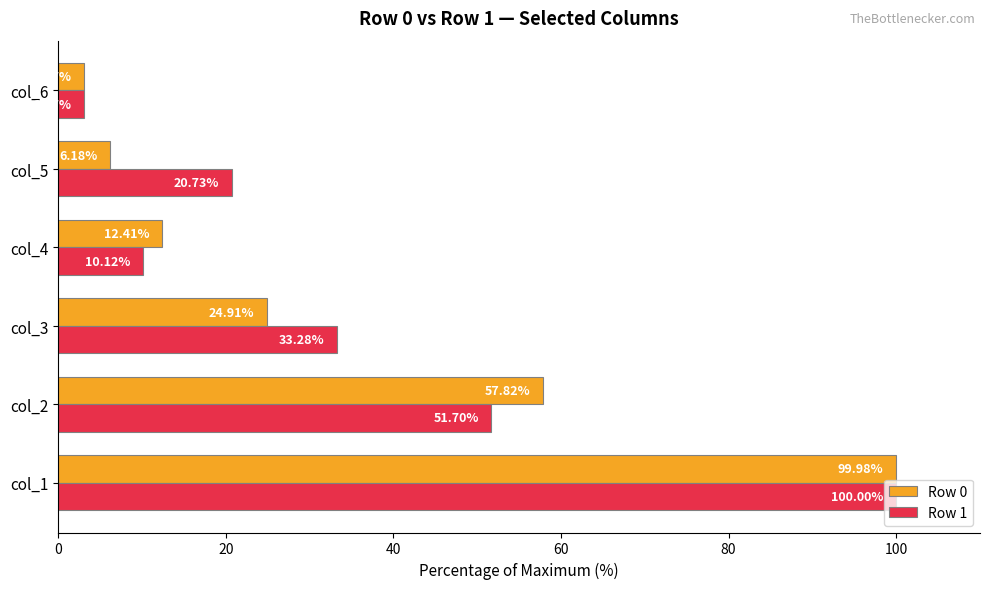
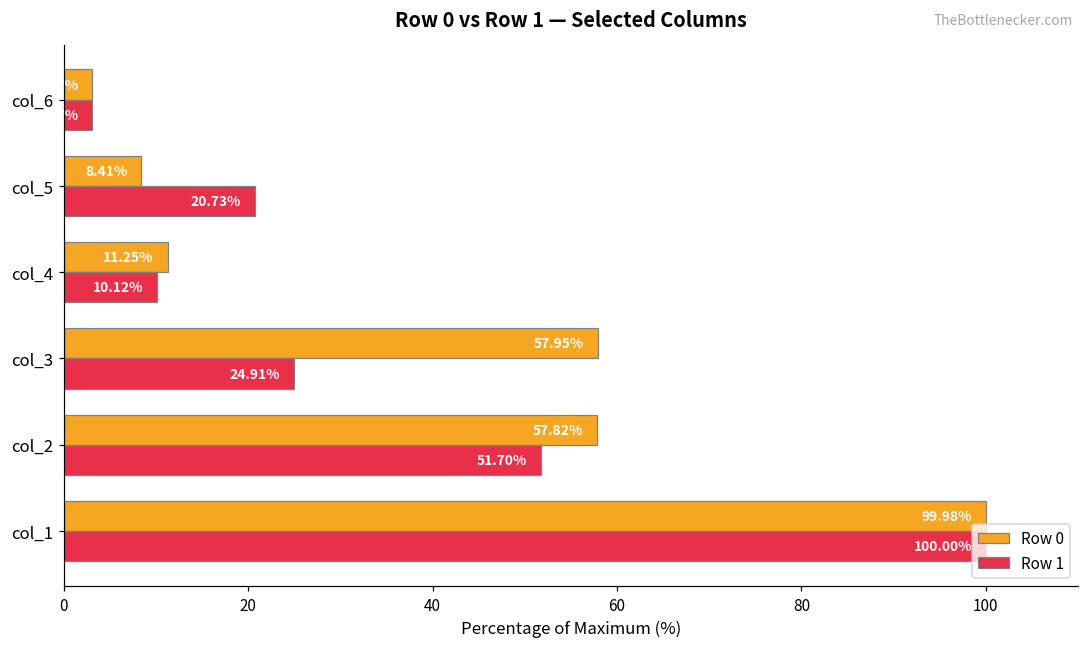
  {
    "Row 0": {
-     "col_5": "6.18%",
-     "col_4": "12.41%",
-     "col_3": "24.91%",
+     "col_5": "8.41%",
+     "col_4": "11.25%",
+     "col_3": "57.95%",
      "col_2": "57.82%",
      "col_1": "99.98%"
    },
    "Row 1": {
      "col_5": "20.73%",
      "col_4": "10.12%",
-     "col_3": "33.28%",
+     "col_3": "24.91%",
      "col_2": "51.70%"
    }
  }
